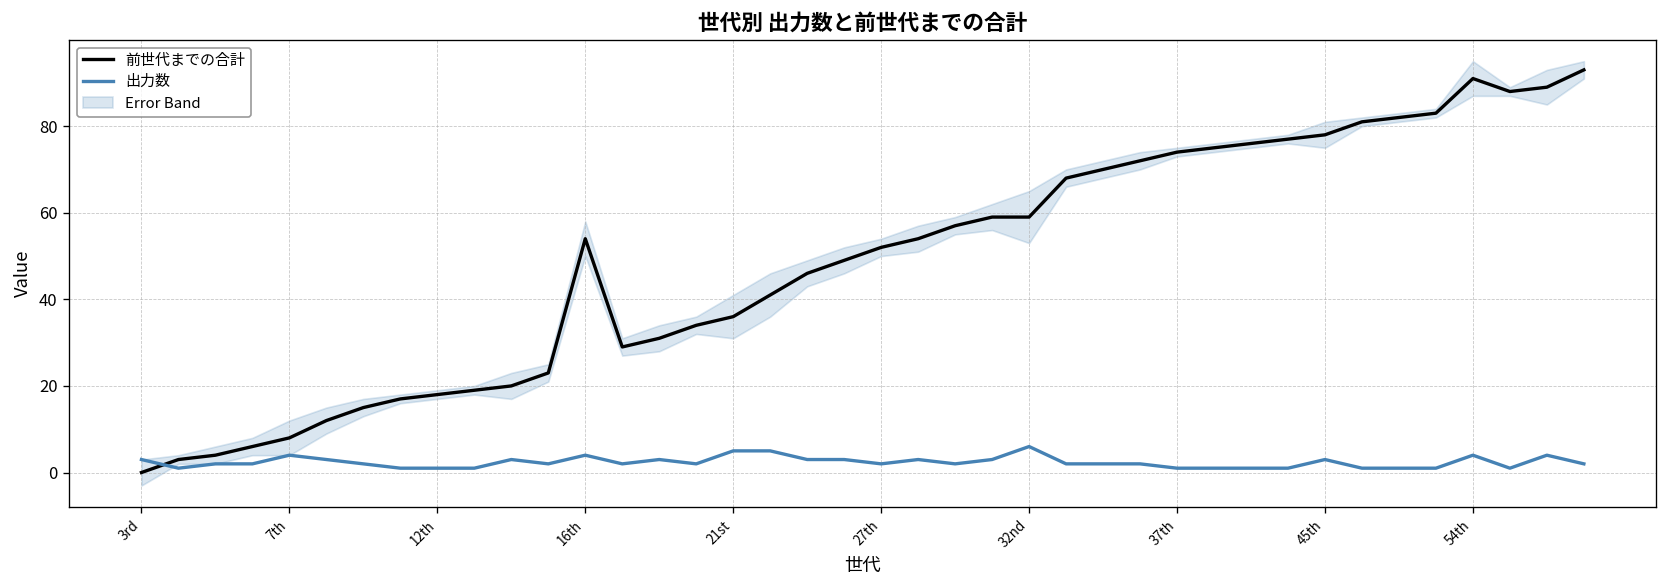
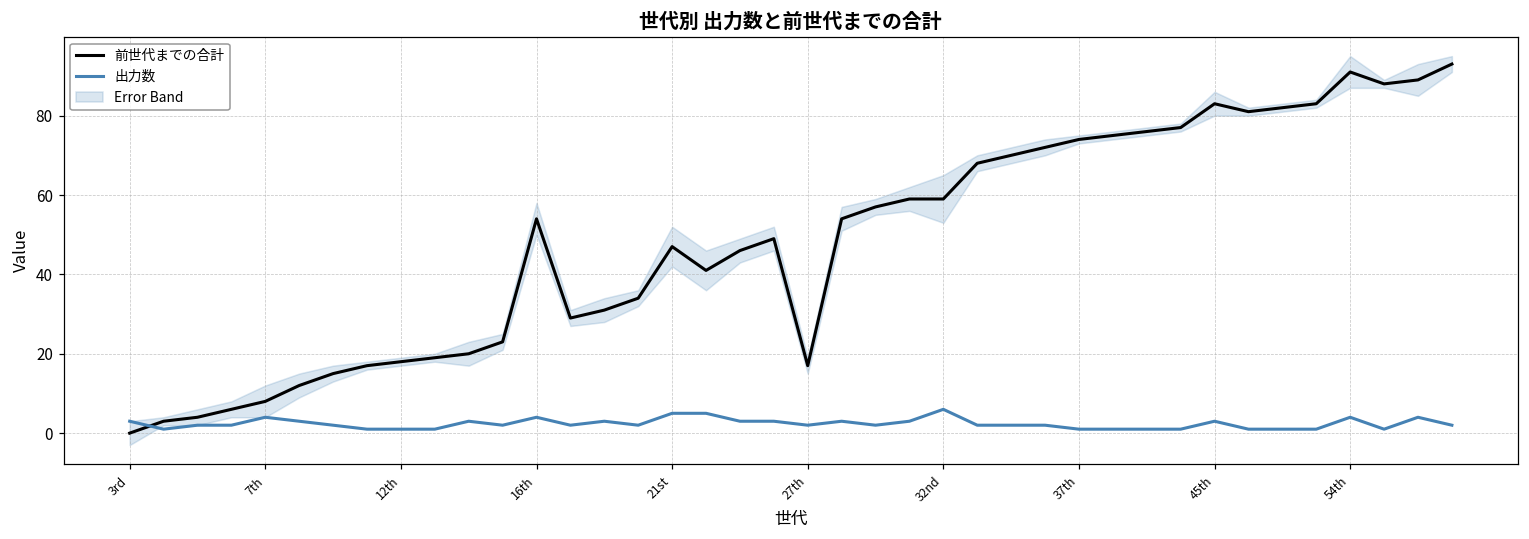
  {
    "前世代までの合計": {
      "3rd": 0,
      "7th": 8,
      "12th": 18,
      "16th": 54,
-     "21st": 36,
-     "27th": 52,
+     "21st": 47,
+     "27th": 17,
      "32nd": 59,
      "37th": 74,
-     "45th": 78,
+     "45th": 83,
      "54th": 91
    }
  }
